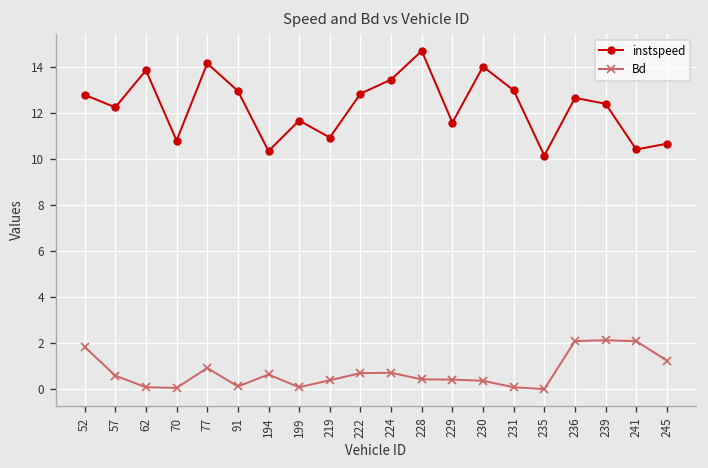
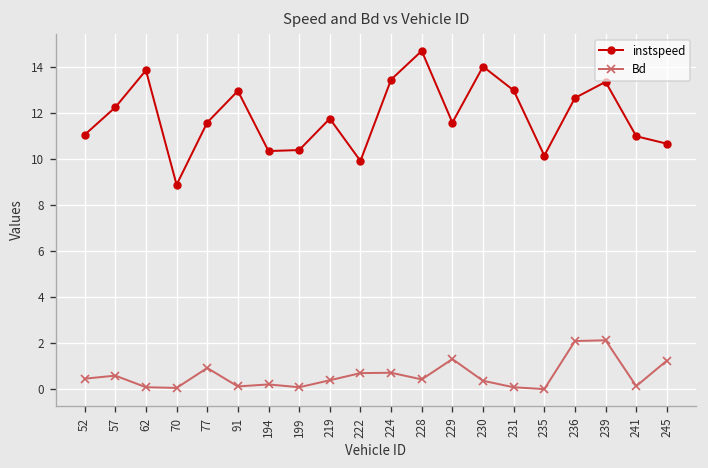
  {
    "instspeed": {
-     "52": 12.8,
+     "52": 11.0,
      "57": 12.2,
      "62": 13.8,
-     "70": 10.8,
-     "77": 14.1,
+     "70": 8.9,
+     "77": 11.6,
      "91": 12.9,
      "194": 10.3,
-     "199": 11.7,
-     "219": 10.9,
-     "222": 12.8,
+     "199": 10.4,
+     "219": 11.7,
+     "222": 9.9,
      "224": 13.4,
      "228": 14.7,
      "229": 11.6,
      "230": 14.0,
      "231": 13.0,
      "235": 10.1,
      "236": 12.6,
-     "239": 12.4,
-     "241": 10.4,
+     "239": 13.3,
+     "241": 11.0,
      "245": 10.7
    },
    "Bd": {
-     "52": 1.8,
+     "52": 0.5,
      "57": 0.6,
      "62": 0.1,
      "70": 0.1,
      "77": 0.9,
      "91": 0.1,
-     "194": 0.6,
+     "194": 0.2,
      "199": 0.1,
      "219": 0.4,
      "222": 0.7,
      "224": 0.7,
      "228": 0.4,
-     "229": 0.4,
+     "229": 1.3,
      "230": 0.4,
      "231": 0.1,
      "235": 0.0,
      "236": 2.1,
      "239": 2.1,
-     "241": 2.1,
+     "241": 0.1,
      "245": 1.2
    }
  }
